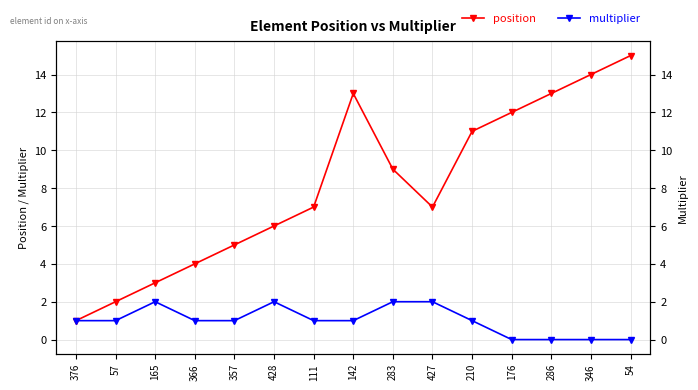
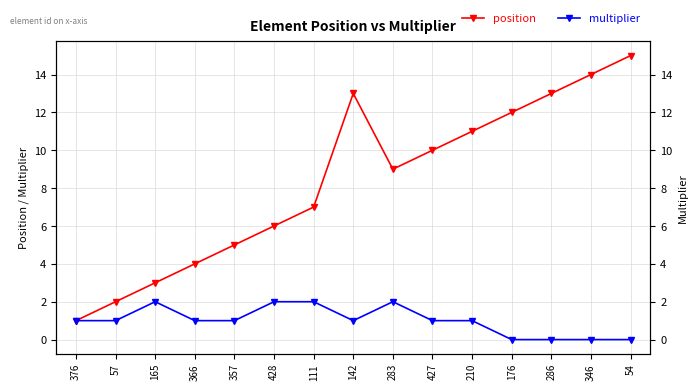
  {
    "position": {
      "57": 2,
      "165": 3,
      "366": 4,
      "357": 5,
      "428": 6,
      "111": 7,
      "142": 13,
      "283": 9,
-     "427": 7,
+     "427": 10,
      "210": 11,
      "176": 12,
      "286": 13,
      "346": 14,
      "54": 15
    },
    "multiplier": {
      "57": 1,
      "165": 2,
      "366": 1,
      "357": 1,
      "428": 2,
-     "111": 1,
+     "111": 2,
      "142": 1,
      "283": 2,
-     "427": 2,
+     "427": 1,
      "210": 1,
      "176": 0,
      "286": 0,
      "346": 0,
      "54": 0
    }
  }
